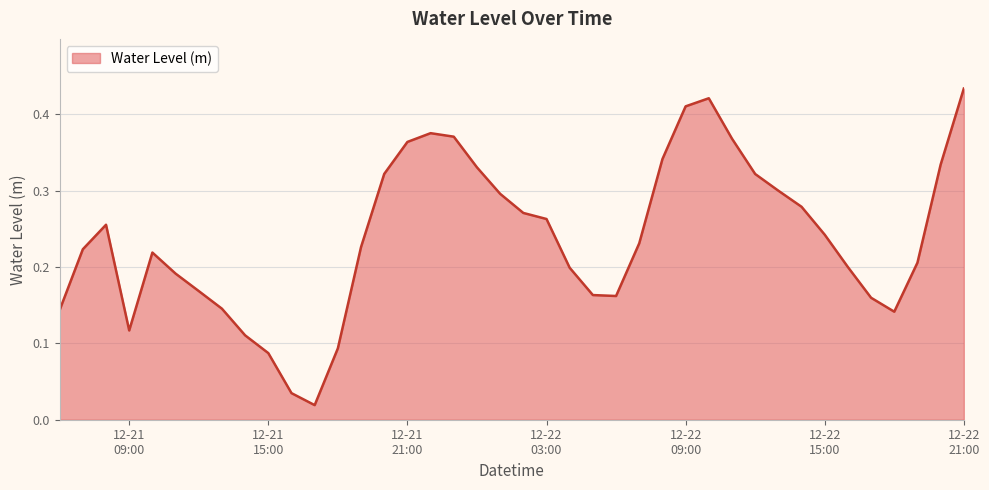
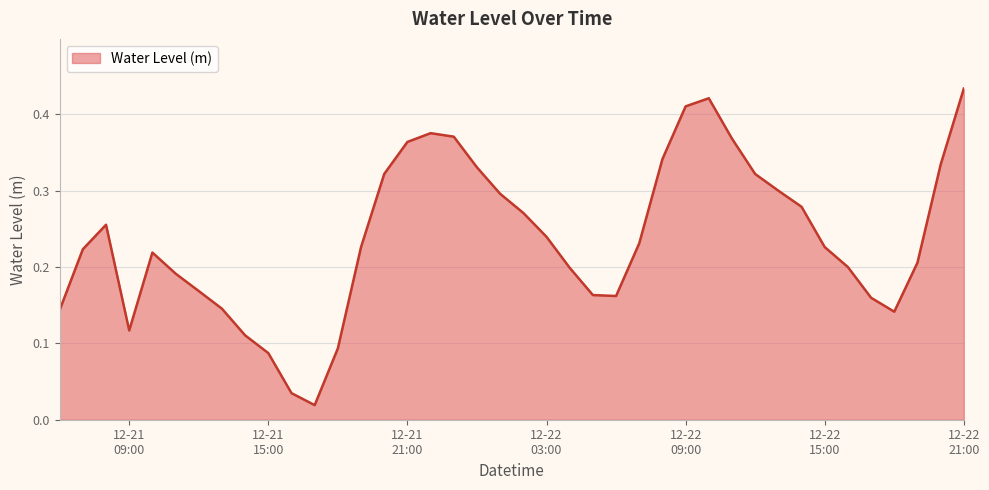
  {
    "12-21 09:00": 0.12,
    "12-21 15:00": 0.09,
    "12-21 21:00": 0.36,
-   "12-22 03:00": 0.26,
+   "12-22 03:00": 0.24,
    "12-22 09:00": 0.41,
-   "12-22 15:00": 0.24,
+   "12-22 15:00": 0.23,
    "12-22 21:00": 0.43
  }
